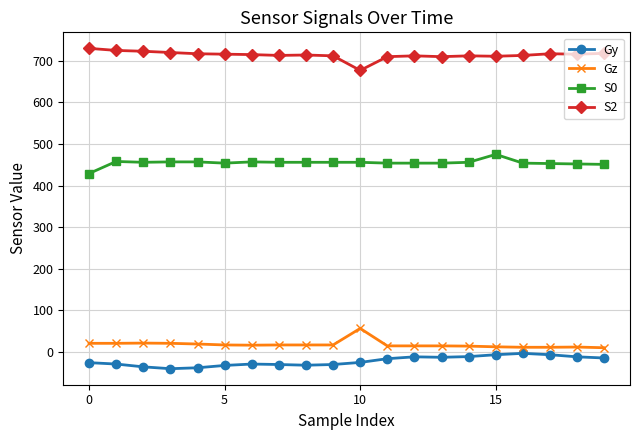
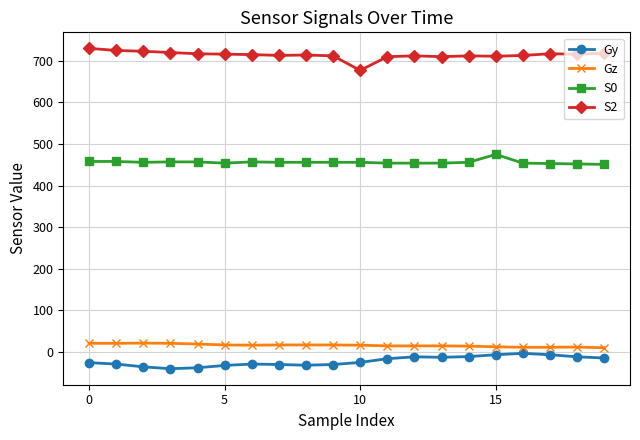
  {
    "Gy": {
      "0": -30,
      "5": -30,
      "10": -30,
      "15": -10
    },
    "Gz": {
      "0": 20,
      "5": 20,
-     "10": 60,
+     "10": 20,
      "15": 10
    },
    "S0": {
-     "0": 430,
+     "0": 460,
      "5": 450,
      "10": 460,
      "15": 480
    },
    "S2": {
      "0": 730,
      "5": 720,
      "10": 680,
      "15": 710
    }
  }
